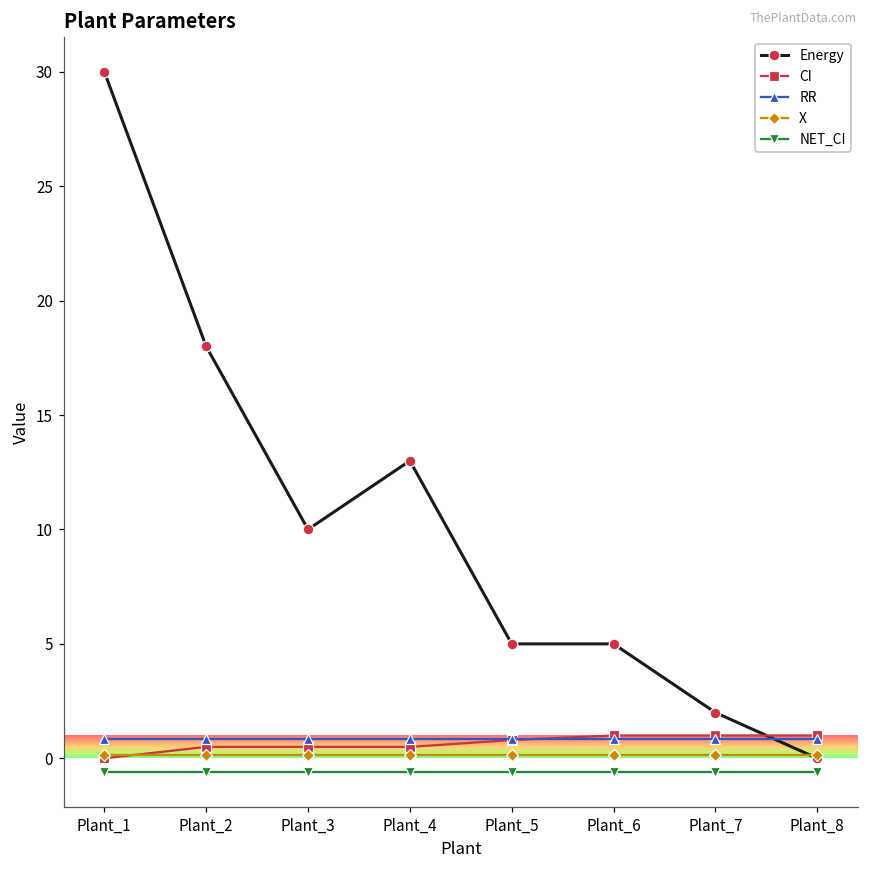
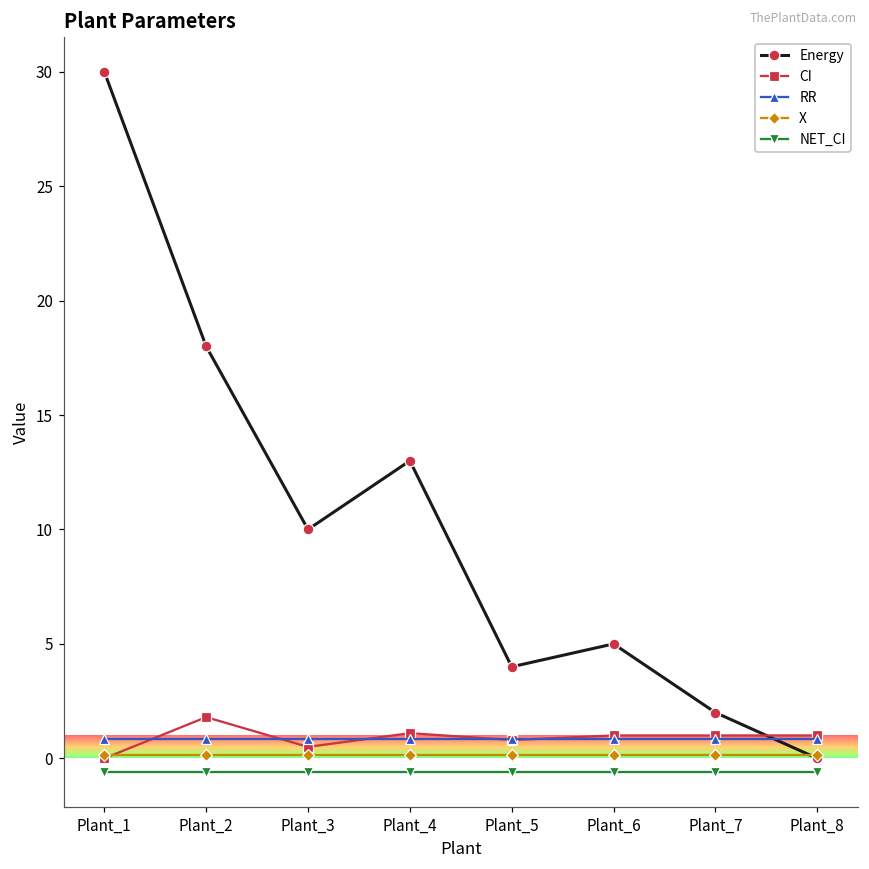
  {
    "Energy": {
      "Plant_1": 30,
      "Plant_2": 18,
      "Plant_3": 10,
      "Plant_4": 13,
-     "Plant_5": 5,
+     "Plant_5": 4,
      "Plant_6": 5,
      "Plant_7": 2,
      "Plant_8": 0
    },
    "CI": {
      "Plant_1": 0.0,
-     "Plant_2": 0.5,
+     "Plant_2": 1.8,
      "Plant_3": 0.5,
-     "Plant_4": 0.5,
+     "Plant_4": 1.1,
      "Plant_6": 1.0,
      "Plant_7": 1.0,
      "Plant_8": 1.0
    },
    "RR": {
      "Plant_1": 0.9,
      "Plant_2": 0.9,
      "Plant_3": 0.9,
      "Plant_4": 0.9,
      "Plant_6": 0.9,
      "Plant_7": 0.9,
      "Plant_8": 0.9
    },
    "X": {
      "Plant_1": 0.2,
      "Plant_2": 0.2,
      "Plant_3": 0.2,
      "Plant_4": 0.2,
      "Plant_5": 0.2,
      "Plant_6": 0.2,
      "Plant_7": 0.2,
      "Plant_8": 0.2
    },
    "NET_CI": {
      "Plant_1": -0.6,
      "Plant_2": -0.6,
      "Plant_3": -0.6,
      "Plant_4": -0.6,
      "Plant_5": -0.6,
      "Plant_6": -0.6,
      "Plant_7": -0.6,
      "Plant_8": -0.6
    }
  }
